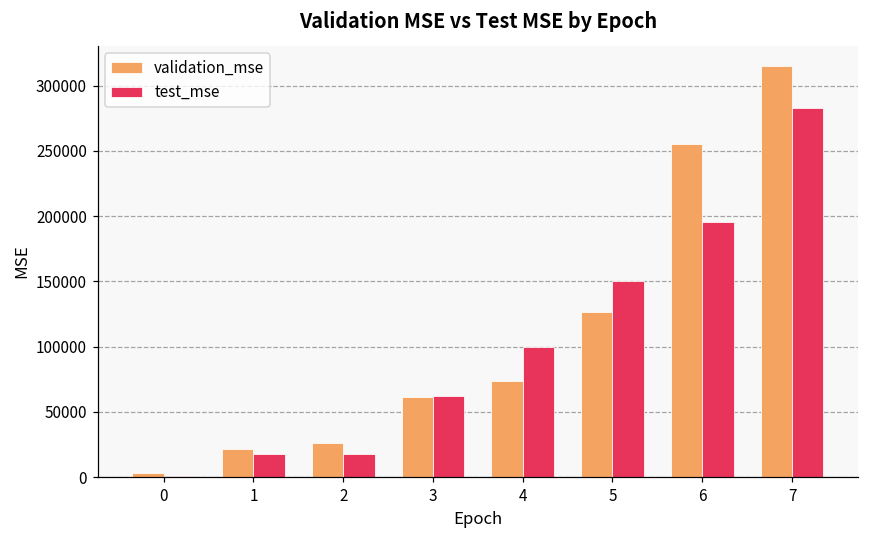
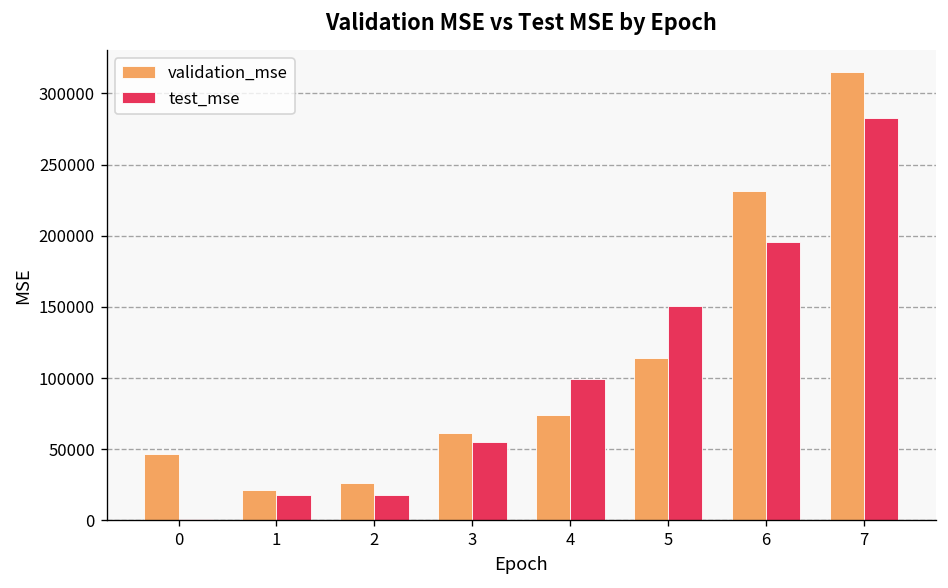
  {
    "validation_mse": {
-     "0": 3000,
+     "0": 47000,
      "1": 21000,
      "2": 27000,
      "3": 61000,
      "4": 74000,
-     "5": 127000,
-     "6": 255000,
+     "5": 114000,
+     "6": 231000,
      "7": 315000
    },
    "test_mse": {
      "1": 18000,
      "2": 18000,
-     "3": 62000,
+     "3": 55000,
      "4": 99000,
      "5": 150000,
      "6": 195000,
      "7": 283000
    }
  }
